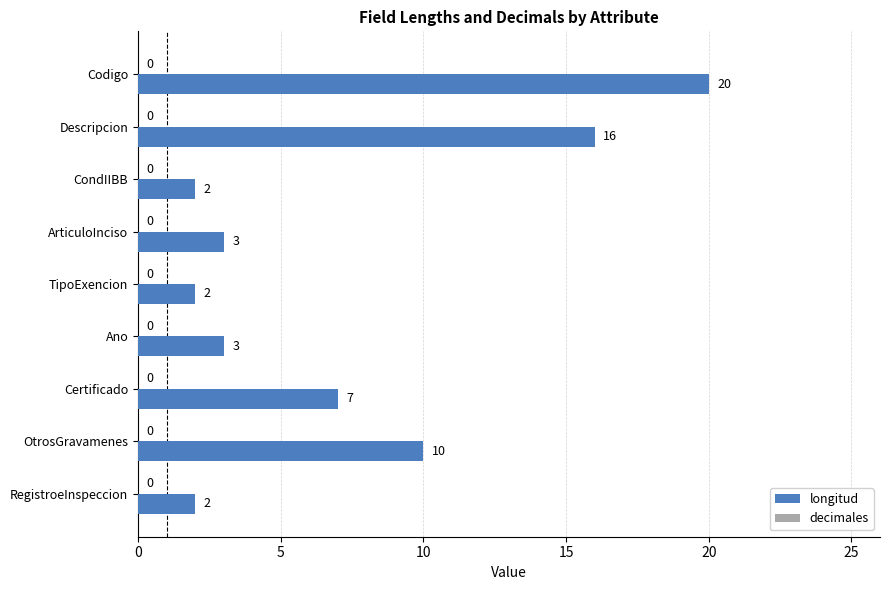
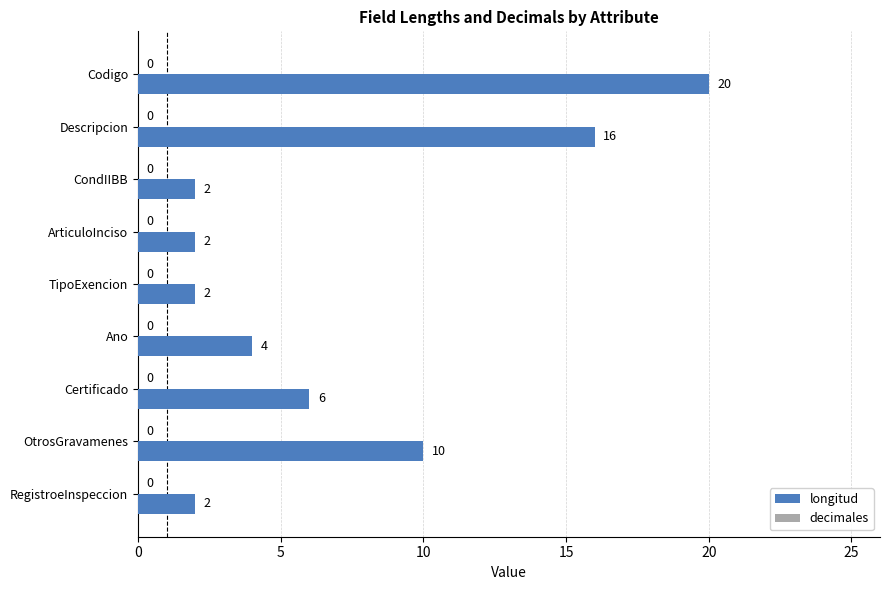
  {
    "longitud": {
      "Codigo": 20,
      "Descripcion": 16,
      "CondIIBB": 2,
-     "ArticuloInciso": 3,
+     "ArticuloInciso": 2,
      "TipoExencion": 2,
-     "Ano": 3,
-     "Certificado": 7,
+     "Ano": 4,
+     "Certificado": 6,
      "OtrosGravamenes": 10,
      "RegistroeInspeccion": 2
    },
    "decimales": {
      "Codigo": 0,
      "Descripcion": 0,
      "CondIIBB": 0,
      "ArticuloInciso": 0,
      "TipoExencion": 0,
      "Ano": 0,
      "Certificado": 0,
      "OtrosGravamenes": 0,
      "RegistroeInspeccion": 0
    }
  }
